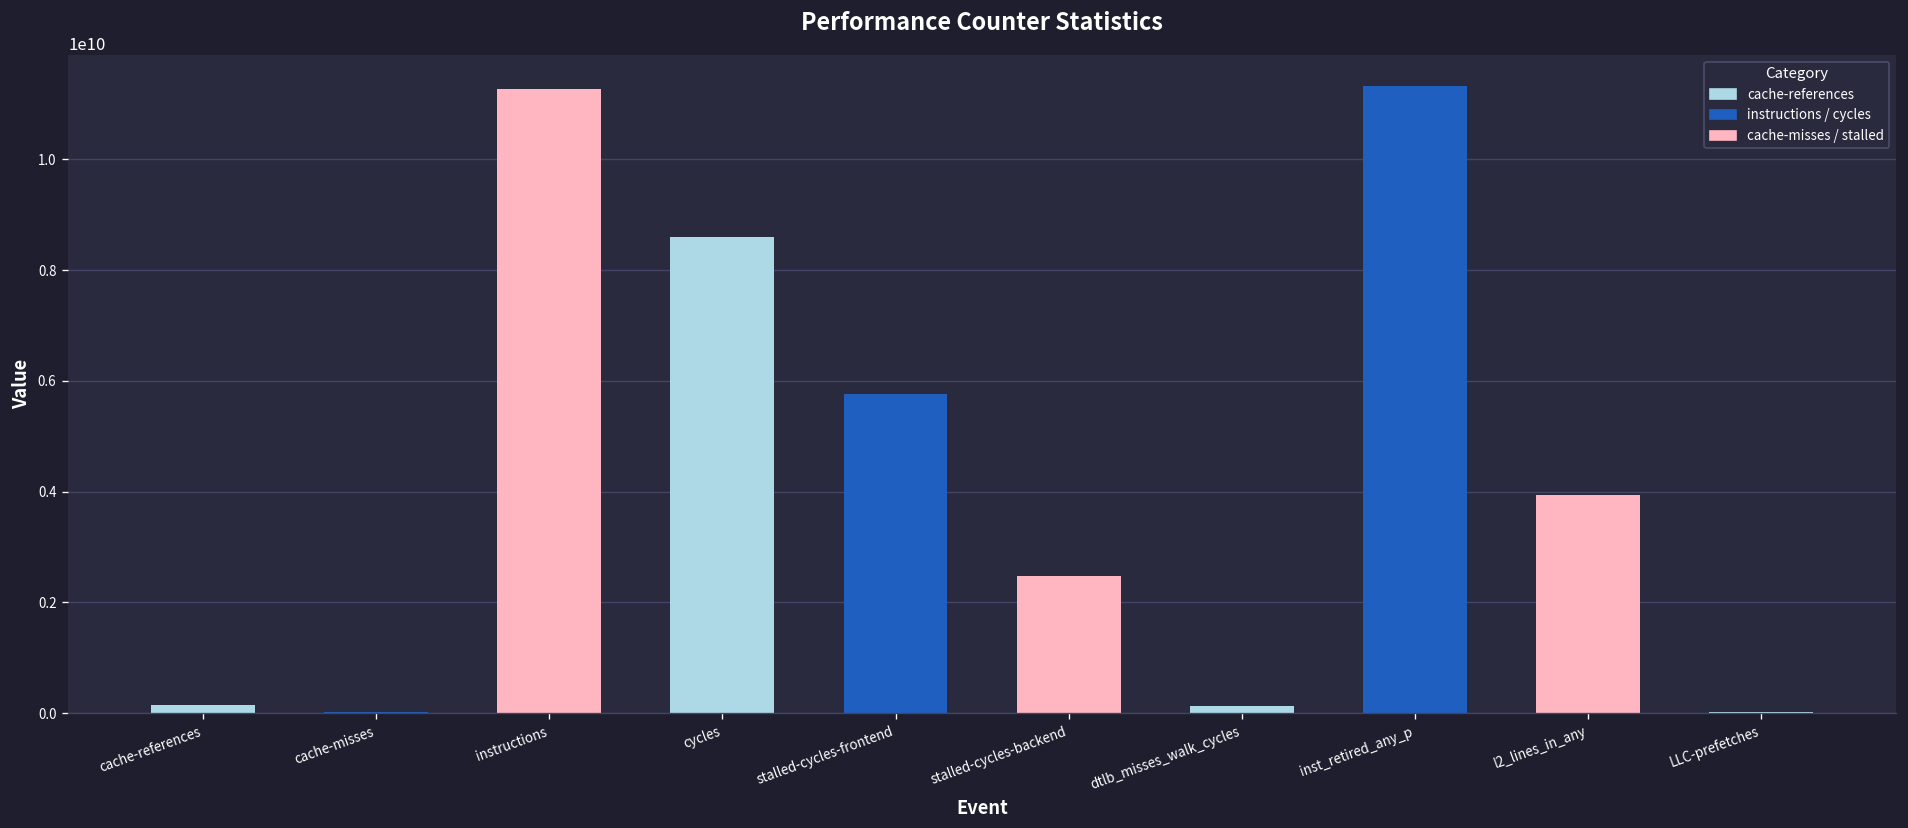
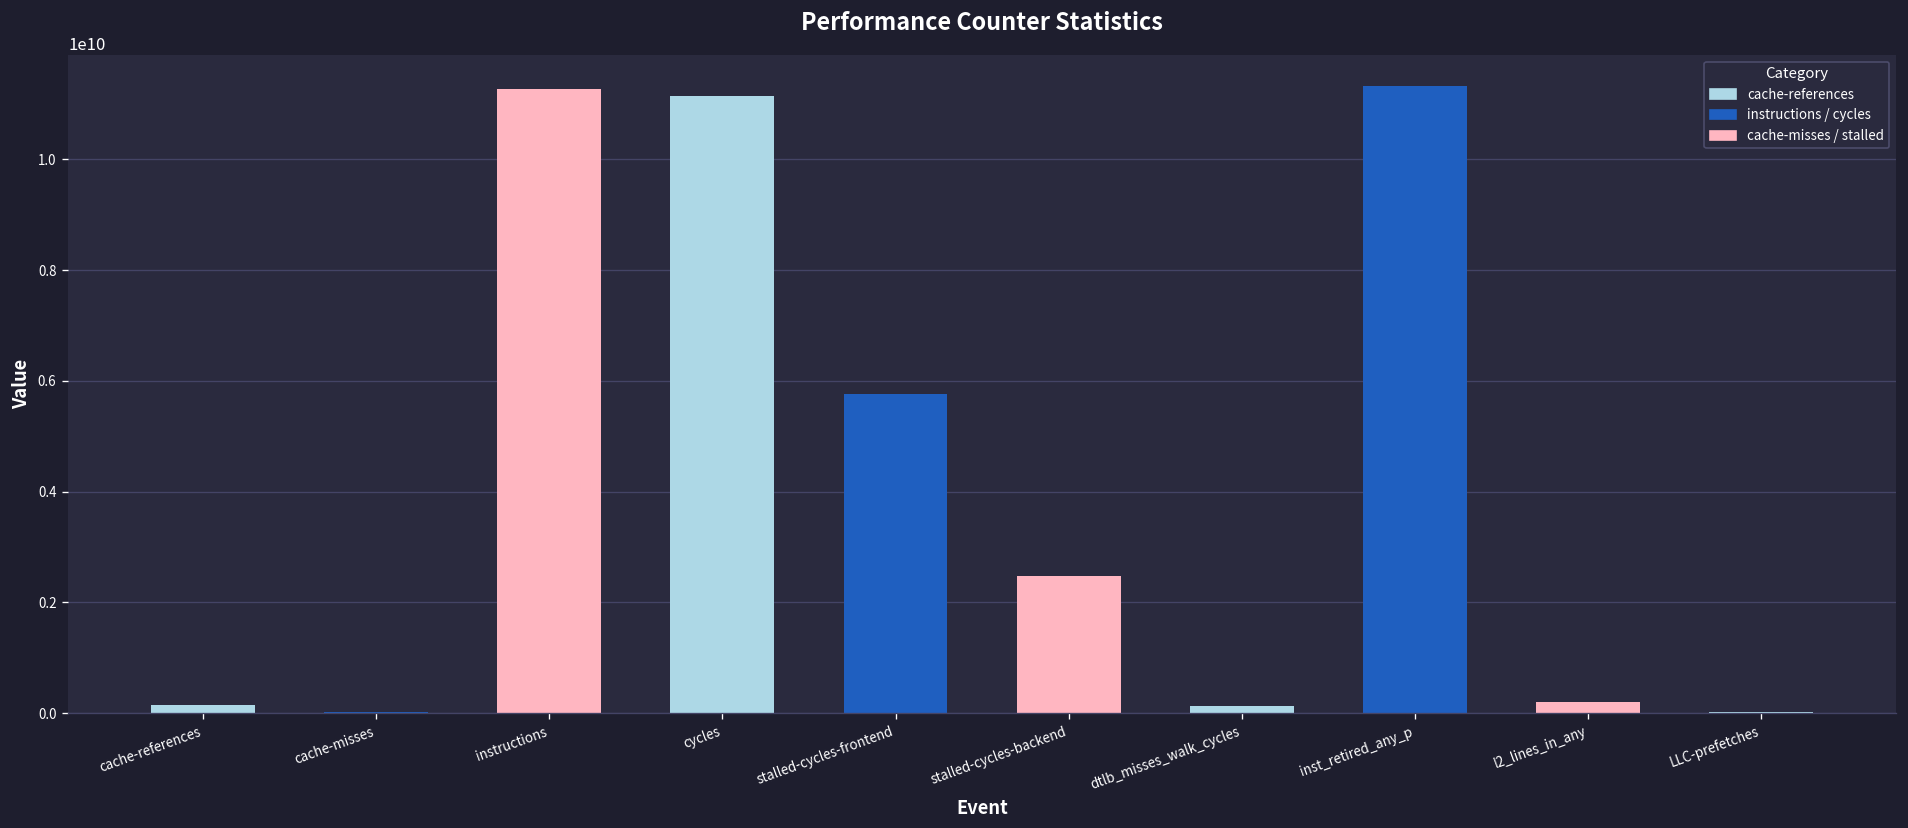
  {
    "cache-references": 100000000,
    "instructions": 11300000000,
-   "cycles": 8600000000,
+   "cycles": 11100000000,
    "stalled-cycles-frontend": 5800000000,
    "stalled-cycles-backend": 2500000000,
    "dtlb_misses_walk_cycles": 100000000,
    "inst_retired_any_p": 11300000000,
-   "l2_lines_in_any": 3900000000
+   "l2_lines_in_any": 200000000
  }
